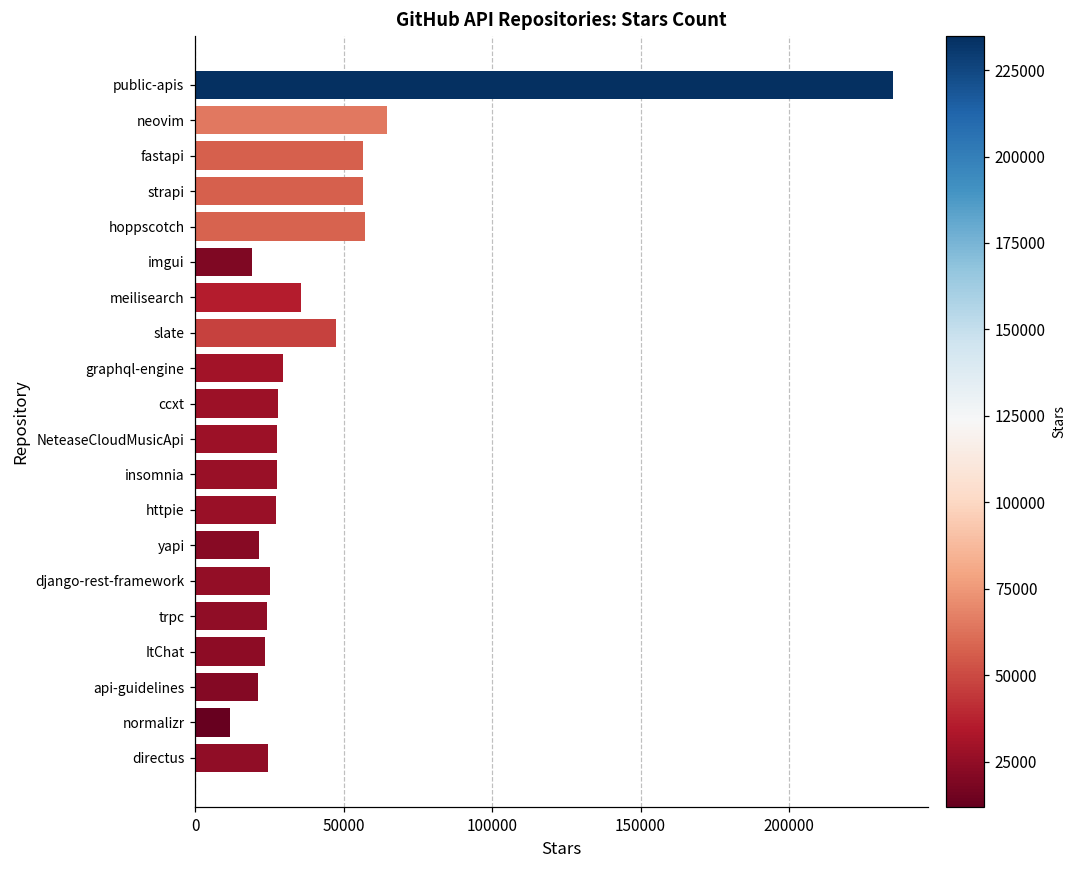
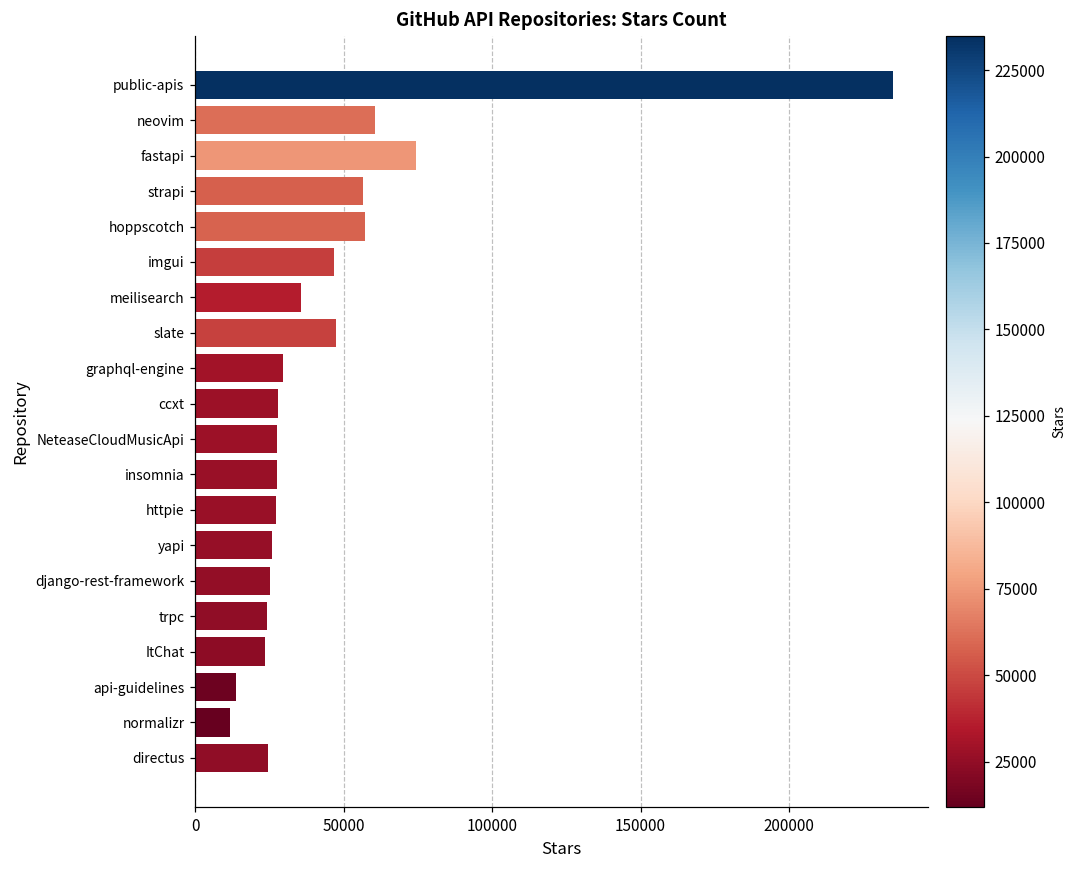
  {
    "public-apis": 235000,
-   "neovim": 65000,
-   "fastapi": 57000,
+   "neovim": 61000,
+   "fastapi": 74000,
    "strapi": 57000,
    "hoppscotch": 57000,
-   "imgui": 19000,
+   "imgui": 47000,
    "meilisearch": 36000,
    "slate": 47000,
    "graphql-engine": 30000,
    "ccxt": 28000,
    "NeteaseCloudMusicApi": 28000,
    "insomnia": 28000,
    "httpie": 27000,
-   "yapi": 22000,
+   "yapi": 26000,
    "django-rest-framework": 25000,
    "trpc": 24000,
    "ItChat": 24000,
-   "api-guidelines": 21000,
+   "api-guidelines": 14000,
    "normalizr": 12000,
    "directus": 25000
  }
